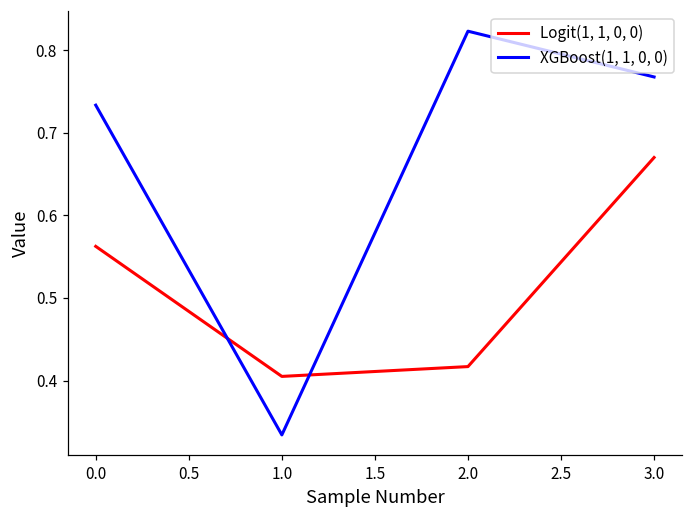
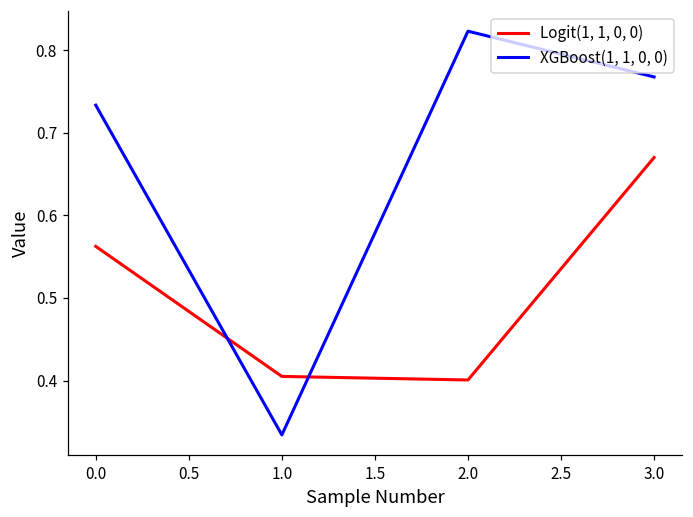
  {
    "Logit(1, 1, 0, 0)": {
      "0.0": 0.56,
      "1.0": 0.41,
-     "2.0": 0.42,
+     "2.0": 0.40,
      "3.0": 0.67
    },
    "XGBoost(1, 1, 0, 0)": {
      "0.0": 0.73,
      "1.0": 0.33,
      "2.0": 0.82,
      "3.0": 0.77
    }
  }
